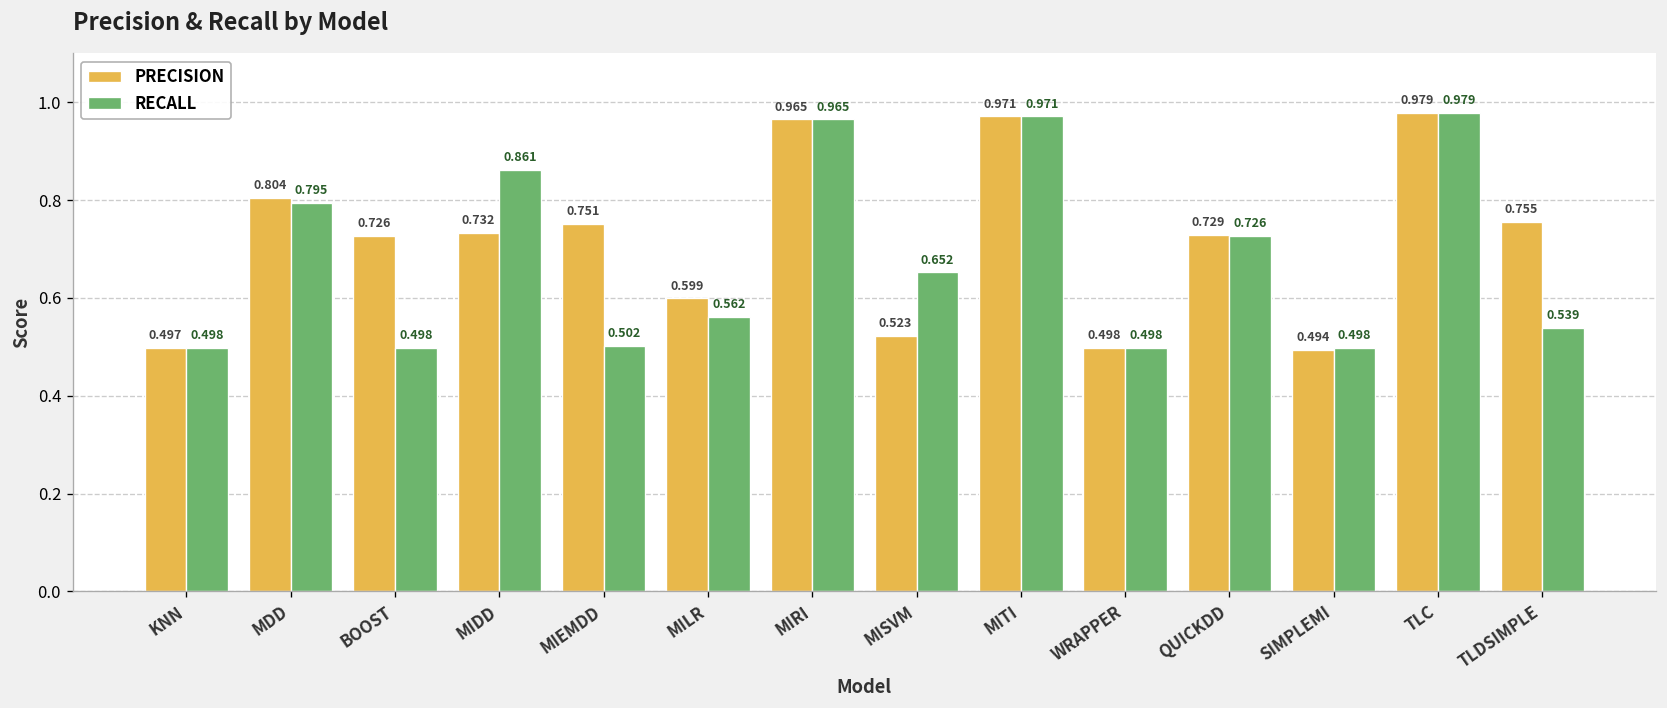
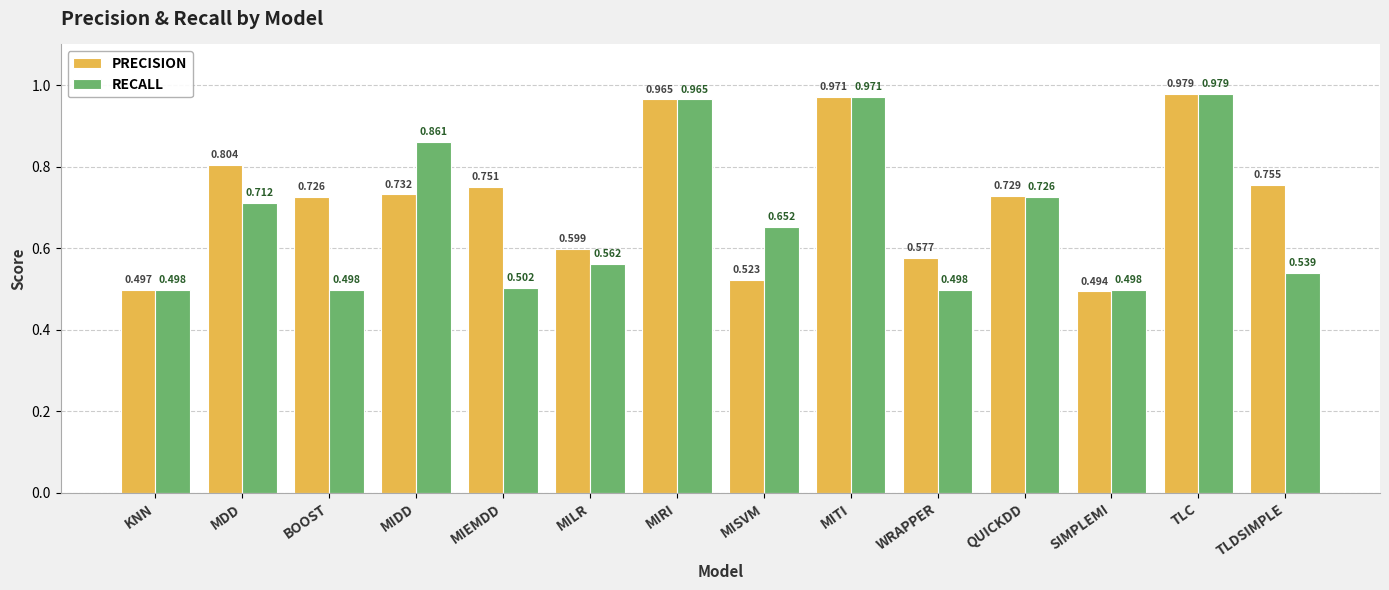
  {
    "PRECISION": {
      "KNN": 0.497,
      "MDD": 0.804,
      "BOOST": 0.726,
      "MIDD": 0.732,
      "MIEMDD": 0.751,
      "MILR": 0.599,
      "MIRI": 0.965,
      "MISVM": 0.523,
      "MITI": 0.971,
-     "WRAPPER": 0.498,
+     "WRAPPER": 0.577,
      "QUICKDD": 0.729,
      "SIMPLEMI": 0.494,
      "TLC": 0.979,
      "TLDSIMPLE": 0.755
    },
    "RECALL": {
      "KNN": 0.498,
-     "MDD": 0.795,
+     "MDD": 0.712,
      "BOOST": 0.498,
      "MIDD": 0.861,
      "MIEMDD": 0.502,
      "MILR": 0.562,
      "MIRI": 0.965,
      "MISVM": 0.652,
      "MITI": 0.971,
      "WRAPPER": 0.498,
      "QUICKDD": 0.726,
      "SIMPLEMI": 0.498,
      "TLC": 0.979,
      "TLDSIMPLE": 0.539
    }
  }
